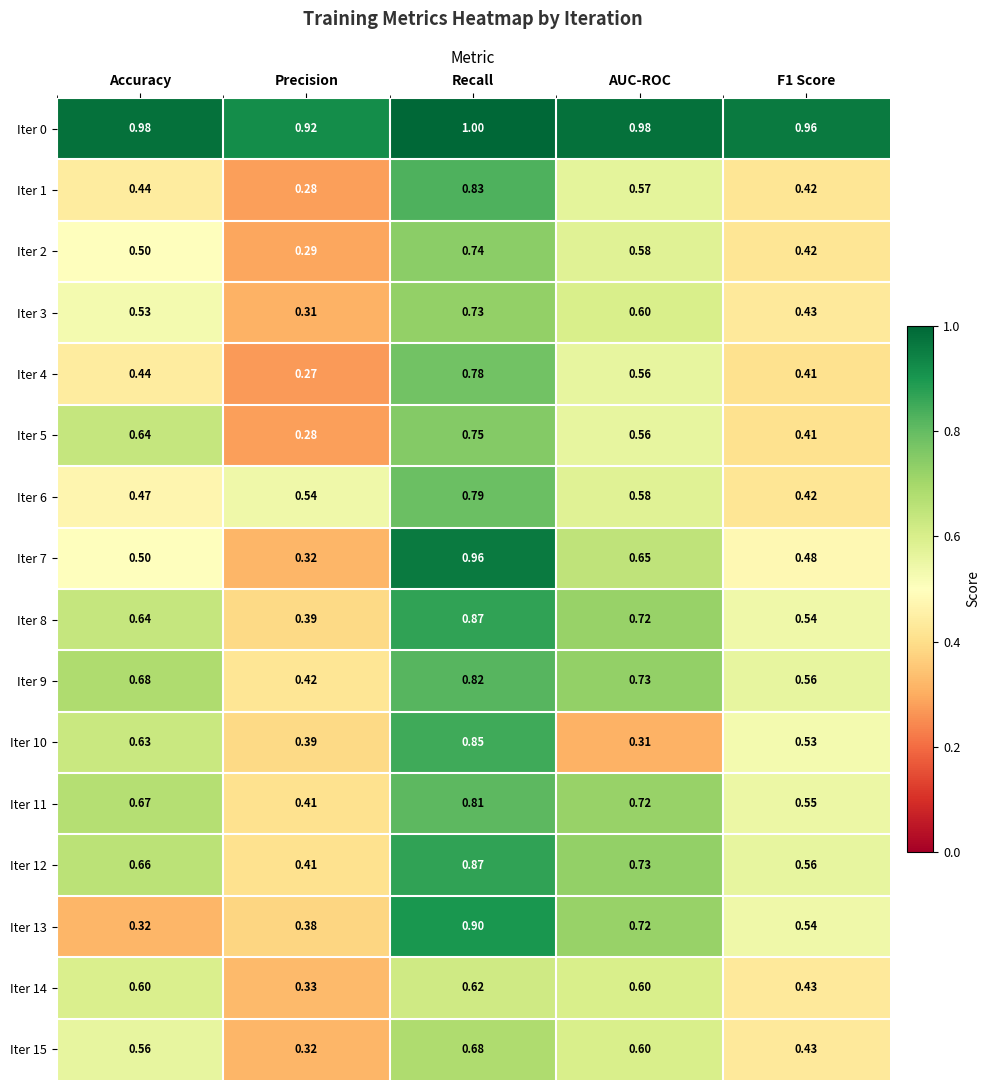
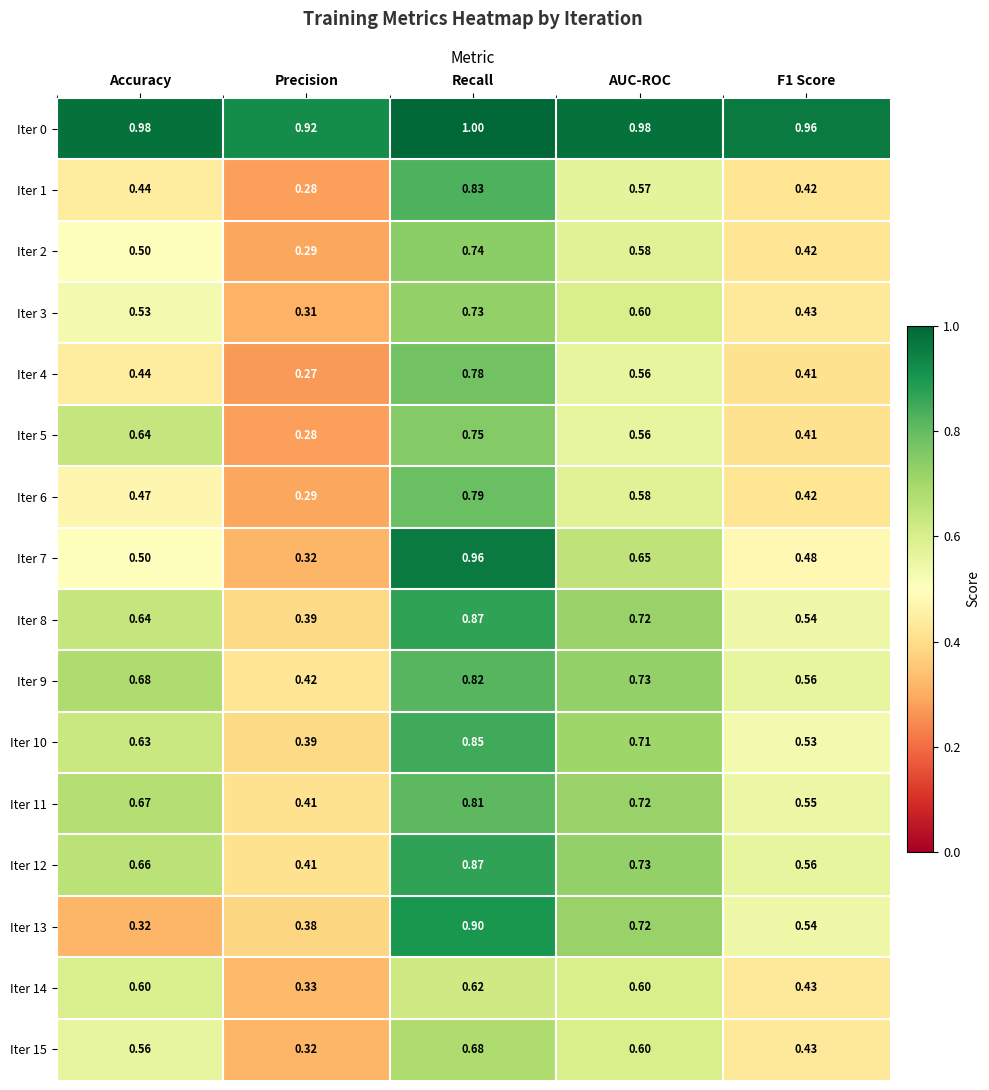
  {
    "Iter 0": {
      "Accuracy": 0.98,
      "Precision": 0.92,
      "Recall": 1.00,
      "AUC-ROC": 0.98,
      "F1 Score": 0.96
    },
    "Iter 1": {
      "Accuracy": 0.44,
      "Precision": 0.28,
      "Recall": 0.83,
      "AUC-ROC": 0.57,
      "F1 Score": 0.42
    },
    "Iter 2": {
      "Accuracy": 0.50,
      "Precision": 0.29,
      "Recall": 0.74,
      "AUC-ROC": 0.58,
      "F1 Score": 0.42
    },
    "Iter 3": {
      "Accuracy": 0.53,
      "Precision": 0.31,
      "Recall": 0.73,
      "AUC-ROC": 0.60,
      "F1 Score": 0.43
    },
    "Iter 4": {
      "Accuracy": 0.44,
      "Precision": 0.27,
      "Recall": 0.78,
      "AUC-ROC": 0.56,
      "F1 Score": 0.41
    },
    "Iter 5": {
      "Accuracy": 0.64,
      "Precision": 0.28,
      "Recall": 0.75,
      "AUC-ROC": 0.56,
      "F1 Score": 0.41
    },
    "Iter 6": {
      "Accuracy": 0.47,
-     "Precision": 0.54,
+     "Precision": 0.29,
      "Recall": 0.79,
      "AUC-ROC": 0.58,
      "F1 Score": 0.42
    },
    "Iter 7": {
      "Accuracy": 0.50,
      "Precision": 0.32,
      "Recall": 0.96,
      "AUC-ROC": 0.65,
      "F1 Score": 0.48
    },
    "Iter 8": {
      "Accuracy": 0.64,
      "Precision": 0.39,
      "Recall": 0.87,
      "AUC-ROC": 0.72,
      "F1 Score": 0.54
    },
    "Iter 9": {
      "Accuracy": 0.68,
      "Precision": 0.42,
      "Recall": 0.82,
      "AUC-ROC": 0.73,
      "F1 Score": 0.56
    },
    "Iter 10": {
      "Accuracy": 0.63,
      "Precision": 0.39,
      "Recall": 0.85,
-     "AUC-ROC": 0.31,
+     "AUC-ROC": 0.71,
      "F1 Score": 0.53
    },
    "Iter 11": {
      "Accuracy": 0.67,
      "Precision": 0.41,
      "Recall": 0.81,
      "AUC-ROC": 0.72,
      "F1 Score": 0.55
    },
    "Iter 12": {
      "Accuracy": 0.66,
      "Precision": 0.41,
      "Recall": 0.87,
      "AUC-ROC": 0.73,
      "F1 Score": 0.56
    },
    "Iter 13": {
      "Accuracy": 0.32,
      "Precision": 0.38,
      "Recall": 0.90,
      "AUC-ROC": 0.72,
      "F1 Score": 0.54
    },
    "Iter 14": {
      "Accuracy": 0.60,
      "Precision": 0.33,
      "Recall": 0.62,
      "AUC-ROC": 0.60,
      "F1 Score": 0.43
    },
    "Iter 15": {
      "Accuracy": 0.56,
      "Precision": 0.32,
      "Recall": 0.68,
      "AUC-ROC": 0.60,
      "F1 Score": 0.43
    }
  }
